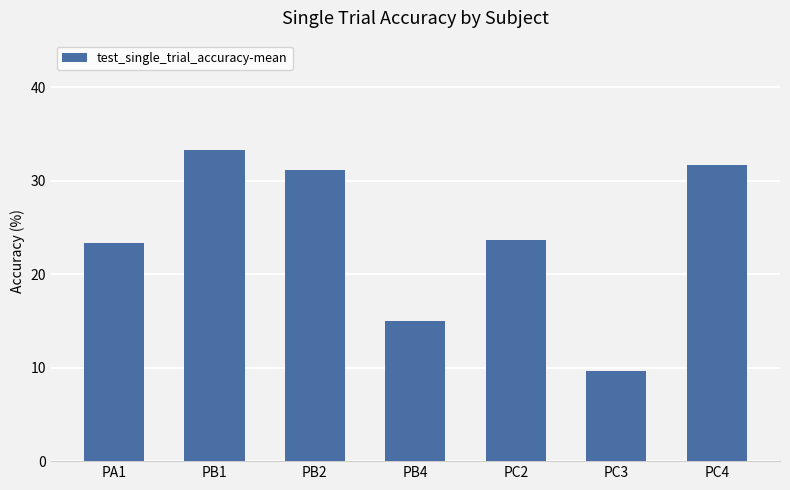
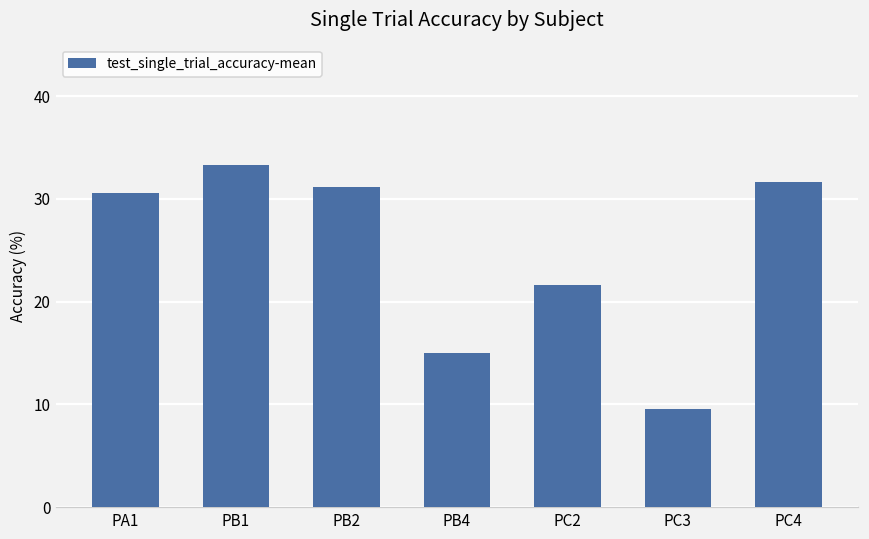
  {
-   "PA1": 23,
+   "PA1": 31,
    "PB1": 33,
    "PB2": 31,
    "PB4": 15,
-   "PC2": 24,
+   "PC2": 22,
    "PC3": 10,
    "PC4": 32
  }
